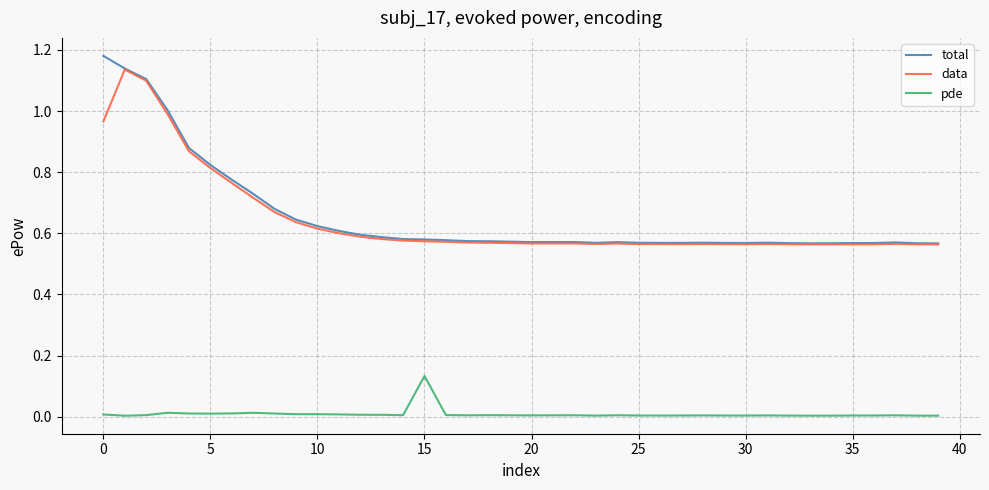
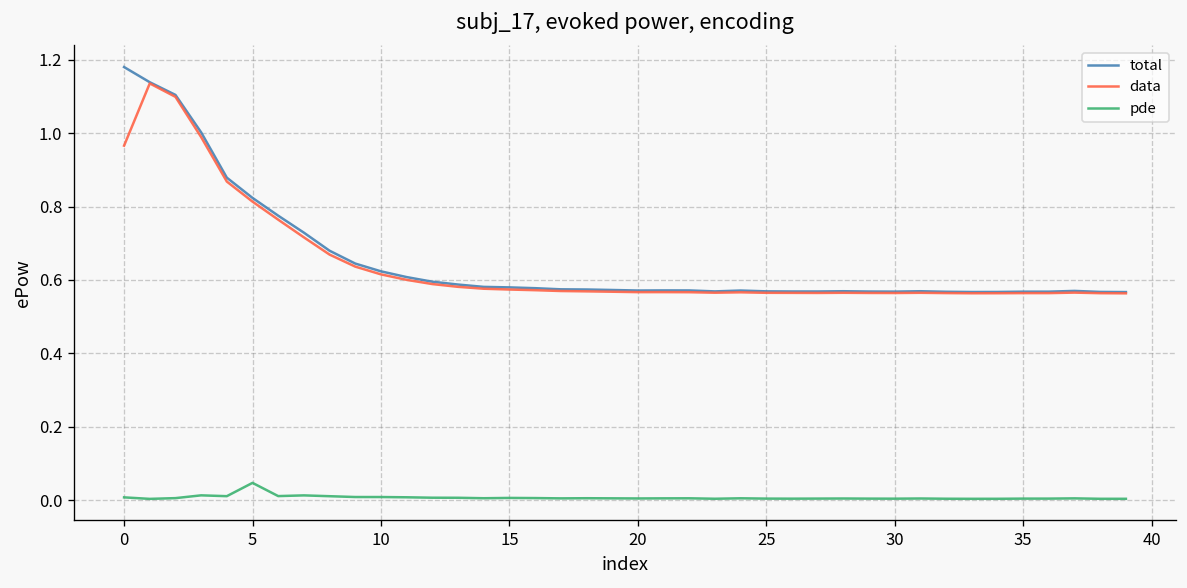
  {
    "total": {
      "0": 1.18,
      "5": 0.82
    },
    "data": {
      "0": 0.97,
      "5": 0.81
    },
    "pde": {
      "0": 0.01,
-     "5": 0.01,
+     "5": 0.05,
      "10": 0.01,
-     "15": 0.13,
+     "15": 0.01,
      "20": 0.00,
      "25": 0.00,
      "30": 0.00,
      "35": 0.00
    }
  }
